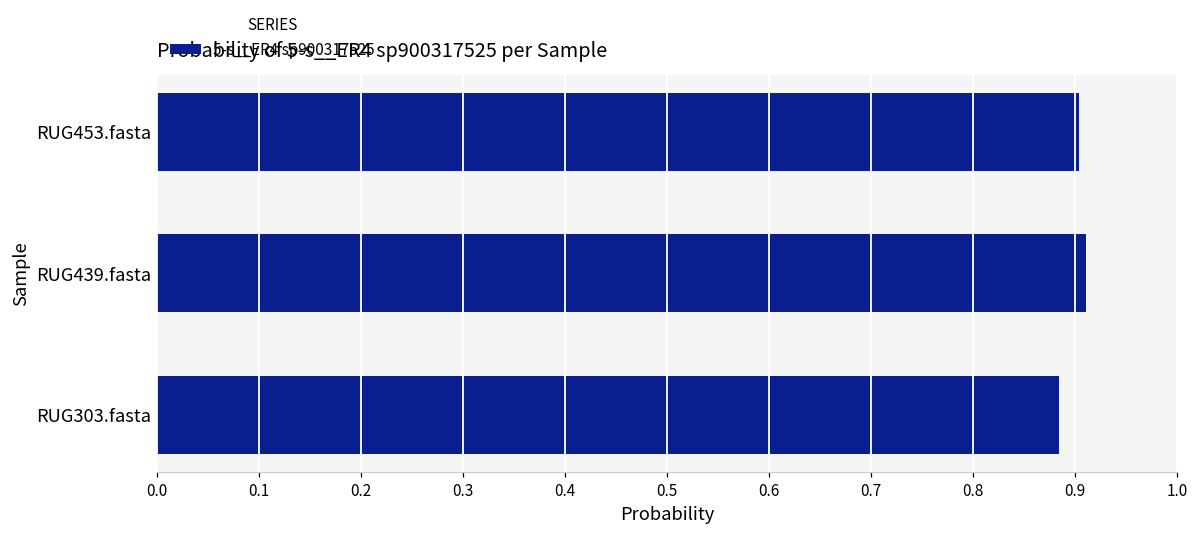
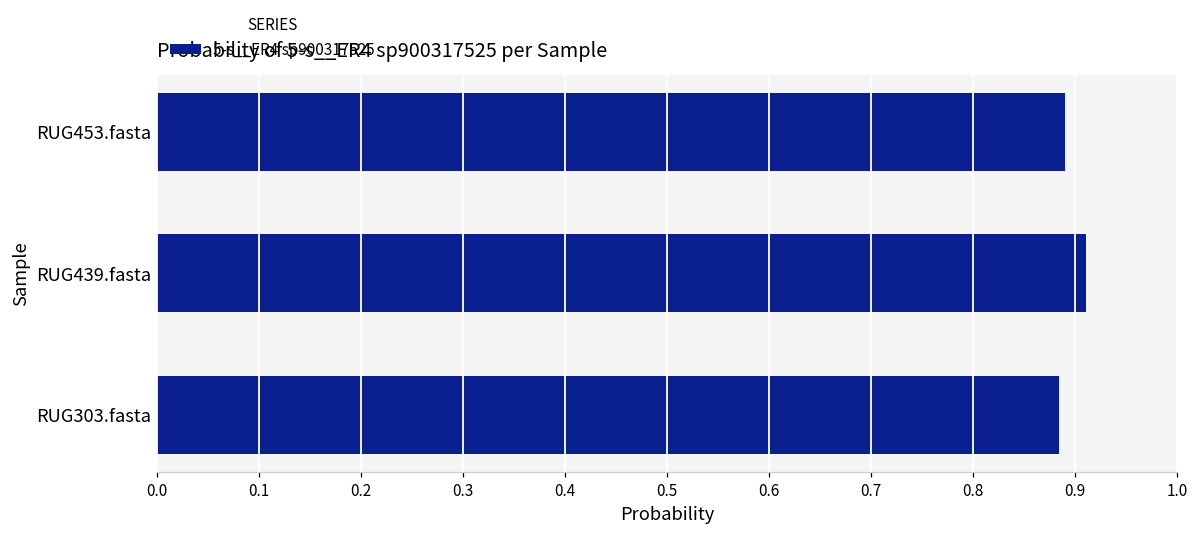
  {
-   "RUG453.fasta": 0.90,
+   "RUG453.fasta": 0.89,
    "RUG439.fasta": 0.91,
    "RUG303.fasta": 0.88
  }
